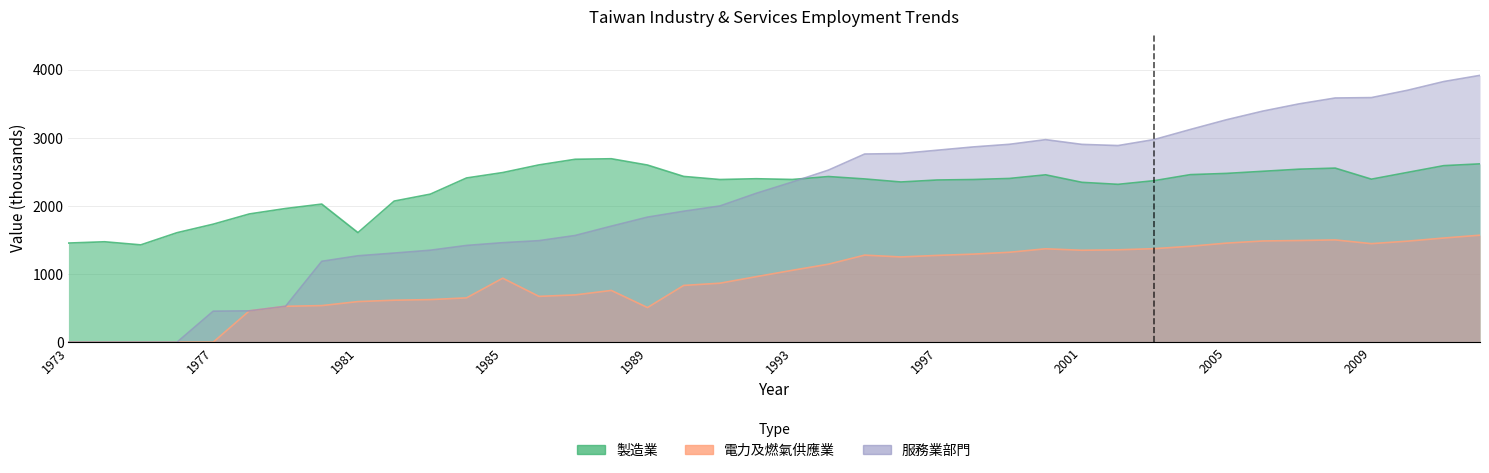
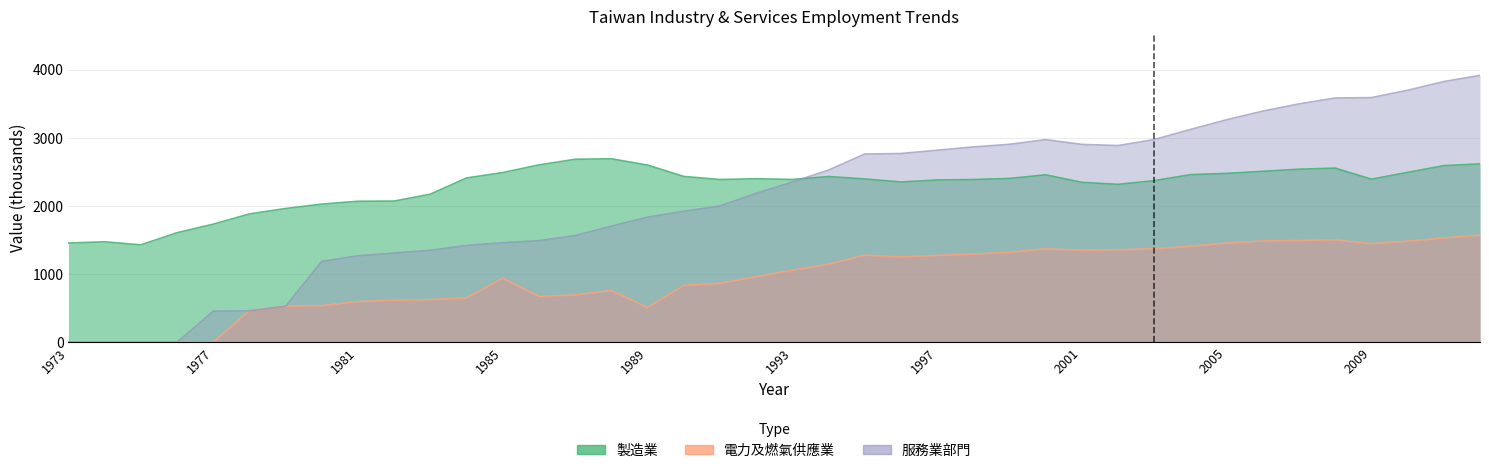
  {
    "製造業": {
      "1973": 1500,
      "1977": 1700,
-     "1981": 1600,
+     "1981": 2100,
      "1985": 2500,
      "1989": 2600,
      "1997": 2400,
      "2001": 2300,
      "2005": 2500,
      "2009": 2400
    },
    "電力及燃氣供應業": {
      "1977": 0,
      "1981": 600,
      "1985": 900,
      "1989": 500,
      "1993": 1100,
      "1997": 1300,
      "2001": 1400,
      "2005": 1500,
      "2009": 1400
    },
    "服務業部門": {
      "1977": 500,
      "1981": 1300,
      "1985": 1500,
      "1989": 1800,
      "1997": 2800,
      "2001": 2900,
      "2005": 3300,
      "2009": 3600
    }
  }
